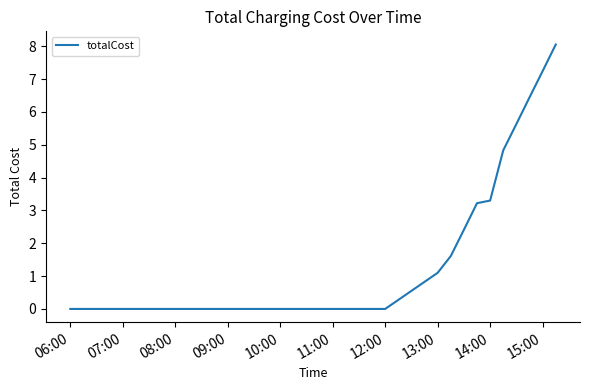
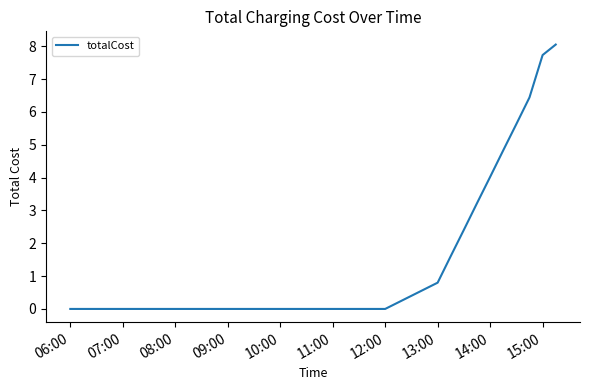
  {
    "06:00": 0.0,
    "08:00": 0.0,
    "09:00": 0.0,
    "10:00": 0.0,
    "11:00": 0.0,
    "12:00": 0.0,
-   "13:00": 1.1,
-   "14:00": 3.3,
-   "15:00": 7.2
+   "13:00": 0.8,
+   "14:00": 4.0,
+   "15:00": 7.7
  }
